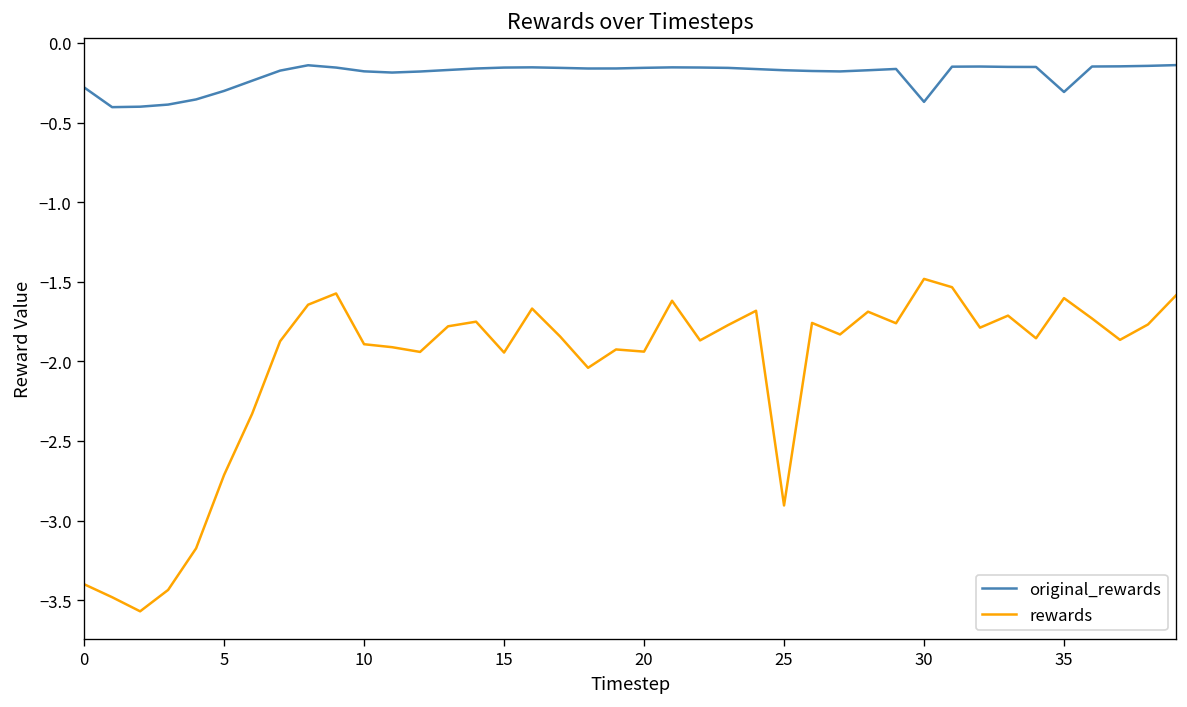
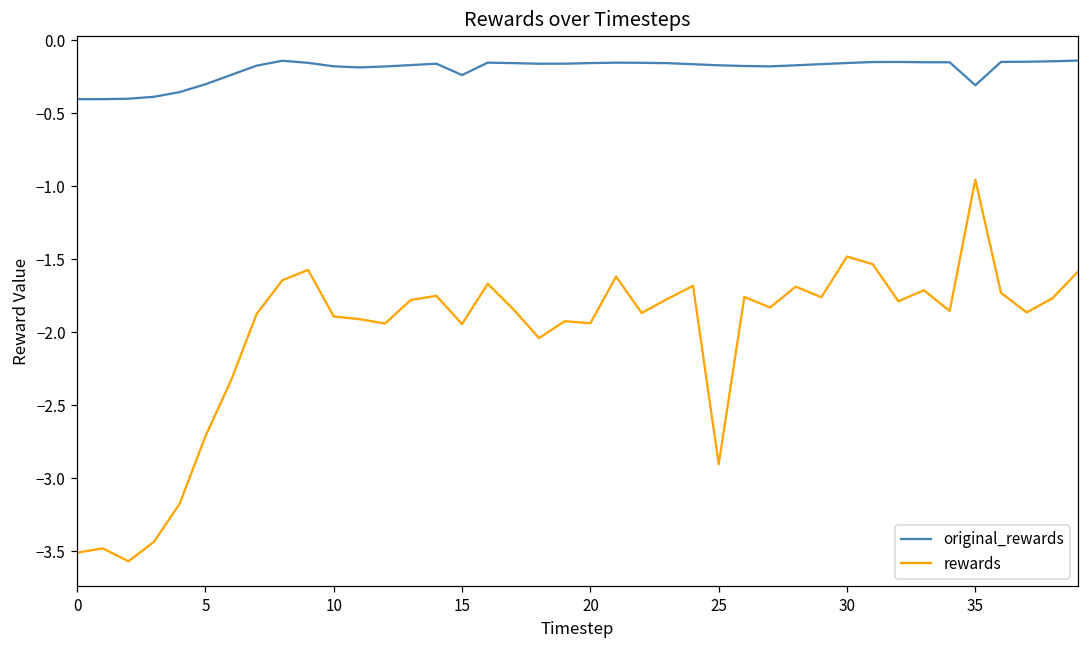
  {
    "original_rewards": {
-     "0": -0.28,
+     "0": -0.40,
      "5": -0.30,
      "10": -0.18,
-     "15": -0.15,
+     "15": -0.24,
      "20": -0.16,
      "25": -0.17,
-     "30": -0.37,
+     "30": -0.16,
      "35": -0.31
    },
    "rewards": {
-     "0": -3.40,
+     "0": -3.51,
      "5": -2.71,
      "10": -1.89,
      "15": -1.94,
      "20": -1.94,
      "25": -2.91,
      "30": -1.48,
-     "35": -1.60
+     "35": -0.96
    }
  }
